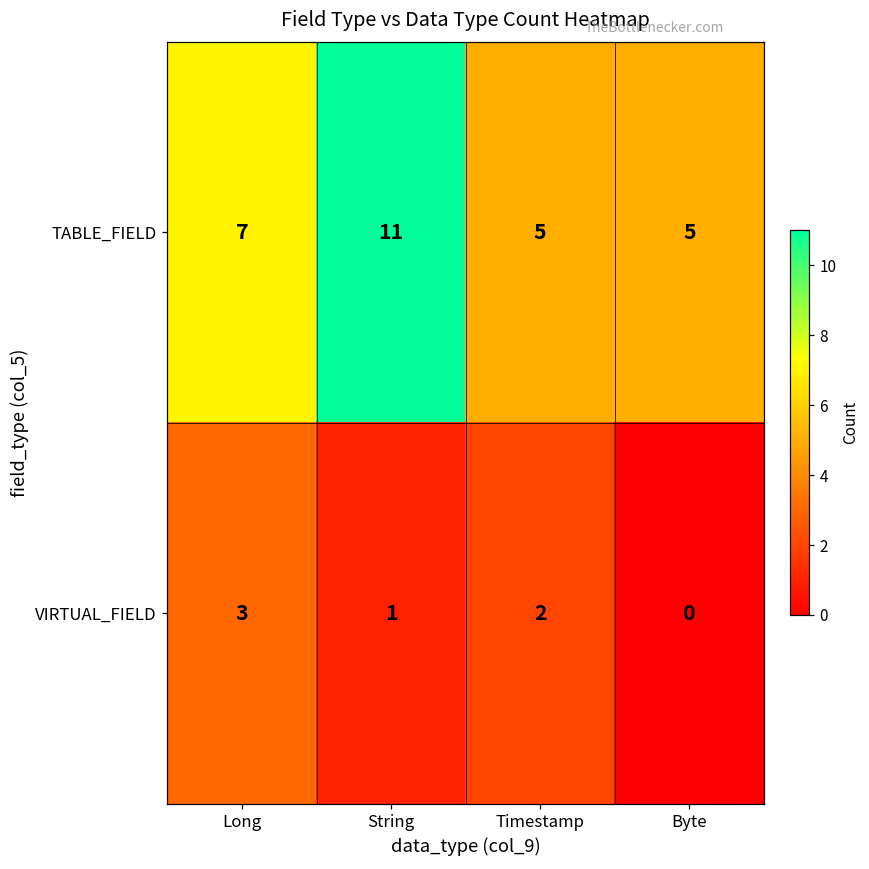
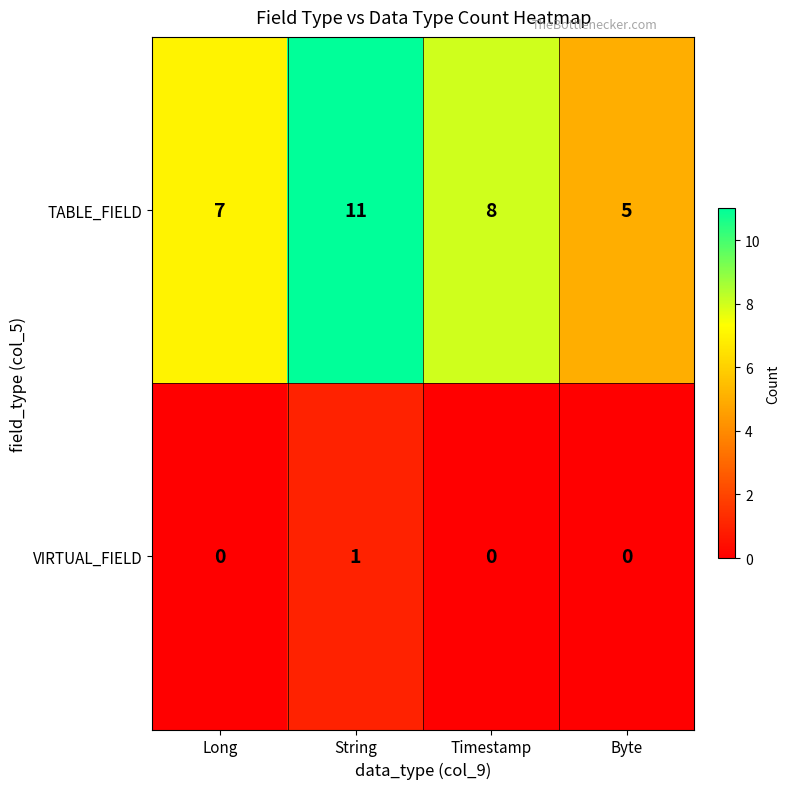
  {
    "TABLE_FIELD": {
      "Long": 7,
      "String": 11,
-     "Timestamp": 5,
+     "Timestamp": 8,
      "Byte": 5
    },
    "VIRTUAL_FIELD": {
-     "Long": 3,
+     "Long": 0,
      "String": 1,
-     "Timestamp": 2,
+     "Timestamp": 0,
      "Byte": 0
    }
  }
